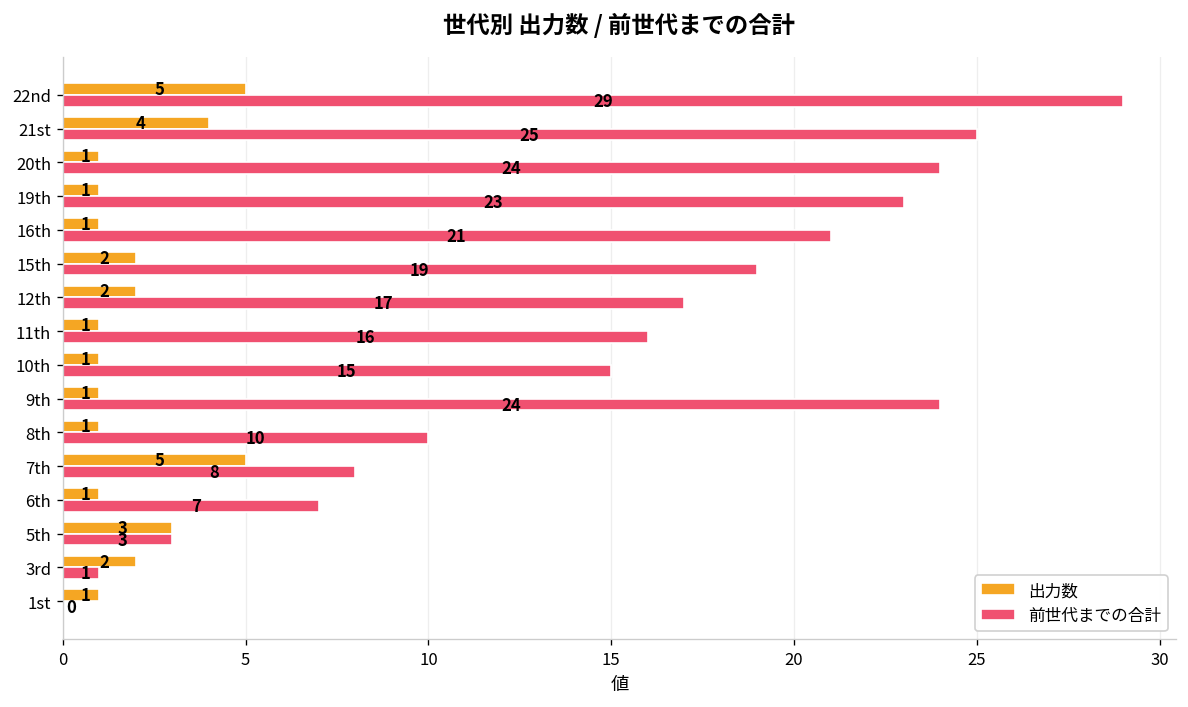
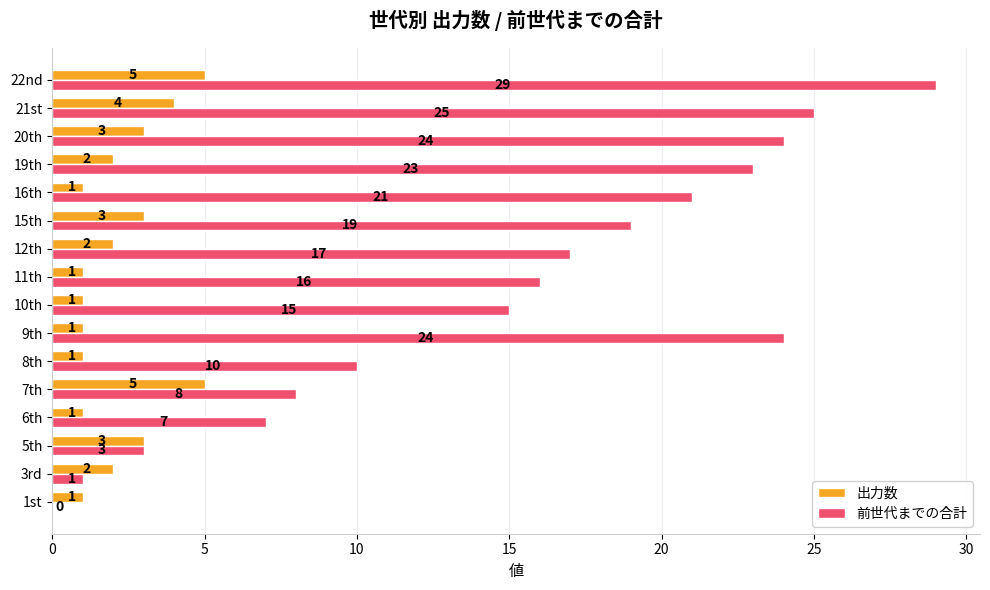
  {
    "出力数": {
      "22nd": 5,
      "21st": 4,
-     "20th": 1,
-     "19th": 1,
+     "20th": 3,
+     "19th": 2,
      "16th": 1,
-     "15th": 2,
+     "15th": 3,
      "12th": 2,
      "11th": 1,
      "10th": 1,
      "9th": 1,
      "8th": 1,
      "7th": 5,
      "6th": 1,
      "3rd": 2,
      "1st": 1
    },
    "前世代までの合計": {
      "22nd": 29,
      "21st": 25,
      "20th": 24,
      "19th": 23,
      "16th": 21,
      "15th": 19,
      "12th": 17,
      "11th": 16,
      "10th": 15,
      "9th": 24,
      "8th": 10,
      "7th": 8,
      "6th": 7,
      "3rd": 1,
      "1st": 0
    }
  }
